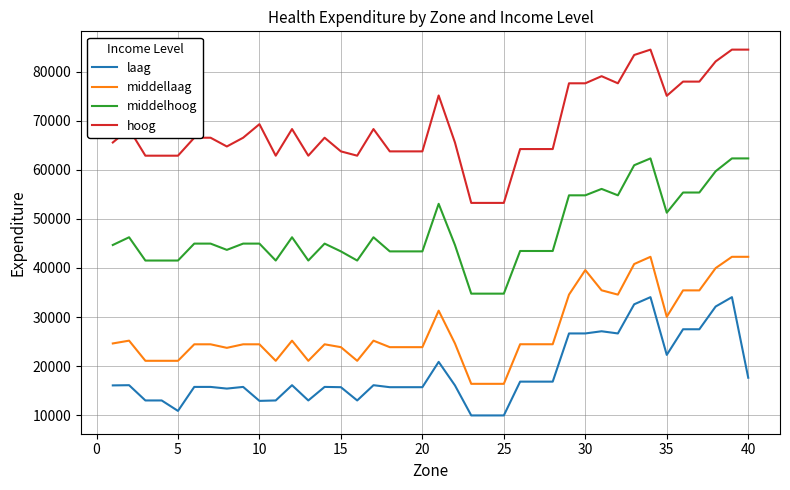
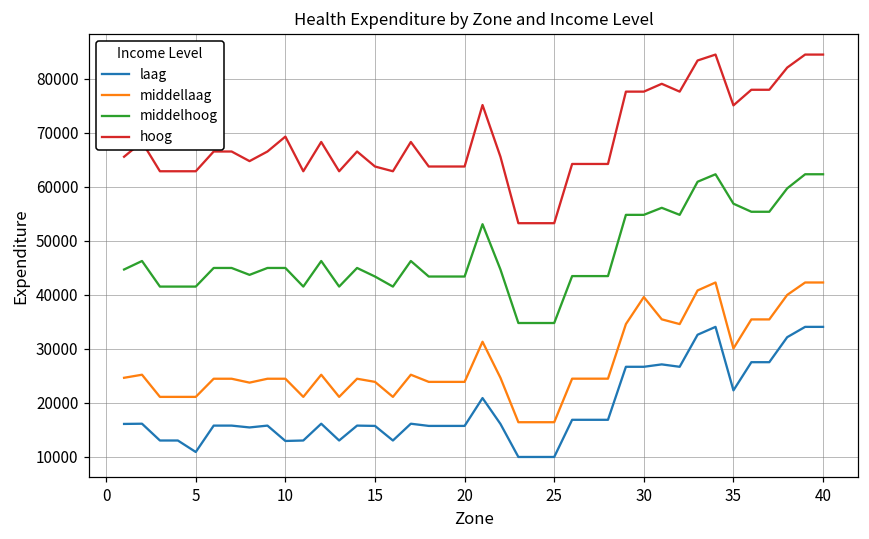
  {
    "laag": {
      "5": 11000,
      "10": 13000,
      "15": 16000,
      "20": 16000,
      "25": 10000,
      "30": 27000,
      "35": 22000,
-     "40": 18000
+     "40": 34000
    },
    "middellaag": {
      "5": 21000,
      "10": 24000,
      "15": 24000,
      "20": 24000,
      "25": 16000,
      "30": 40000,
      "35": 30000,
      "40": 42000
    },
    "middelhoog": {
      "5": 42000,
      "10": 45000,
      "15": 43000,
      "20": 43000,
      "25": 35000,
      "30": 55000,
-     "35": 51000,
+     "35": 57000,
      "40": 62000
    },
    "hoog": {
      "5": 63000,
      "10": 69000,
      "15": 64000,
      "20": 64000,
      "25": 53000,
      "30": 78000,
      "35": 75000,
      "40": 84000
    }
  }
